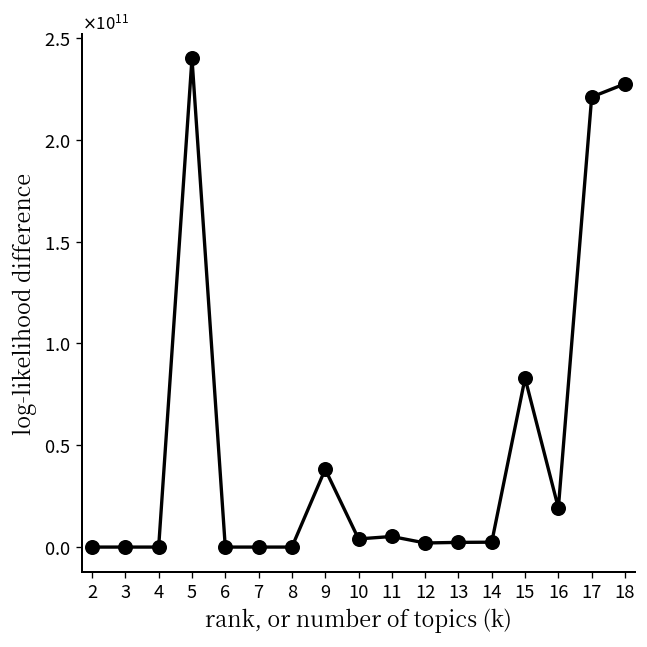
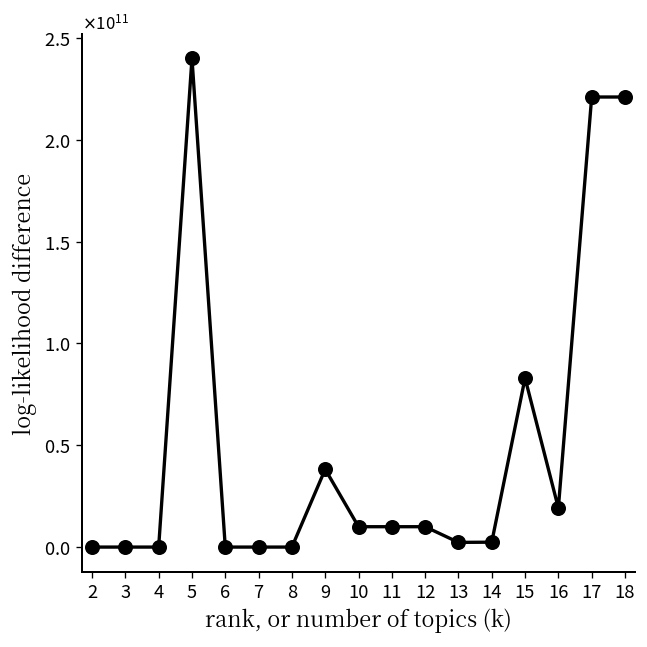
  {
    "2": 0,
    "3": 0,
    "4": 0,
    "5": 240000000000,
    "6": 0,
    "7": 0,
    "8": 0,
    "9": 38000000000,
-   "10": 4000000000,
-   "11": 5000000000,
-   "12": 2000000000,
+   "10": 10000000000,
+   "11": 10000000000,
+   "12": 10000000000,
    "13": 2000000000,
    "14": 2000000000,
    "15": 83000000000,
    "16": 19000000000,
    "17": 221000000000,
-   "18": 227000000000
+   "18": 221000000000
  }
